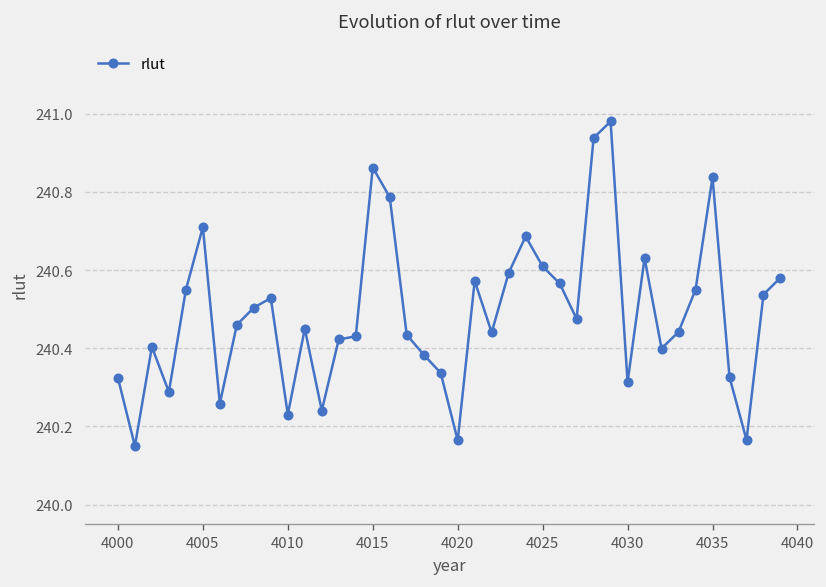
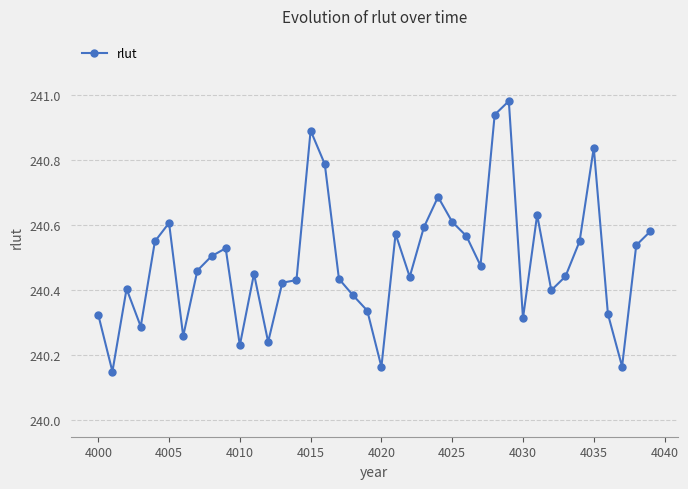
  {
    "4000": 240.32,
-   "4005": 240.71,
+   "4005": 240.61,
    "4010": 240.23,
-   "4015": 240.86,
+   "4015": 240.89,
    "4020": 240.16,
    "4025": 240.61,
    "4030": 240.31,
    "4035": 240.84
  }
